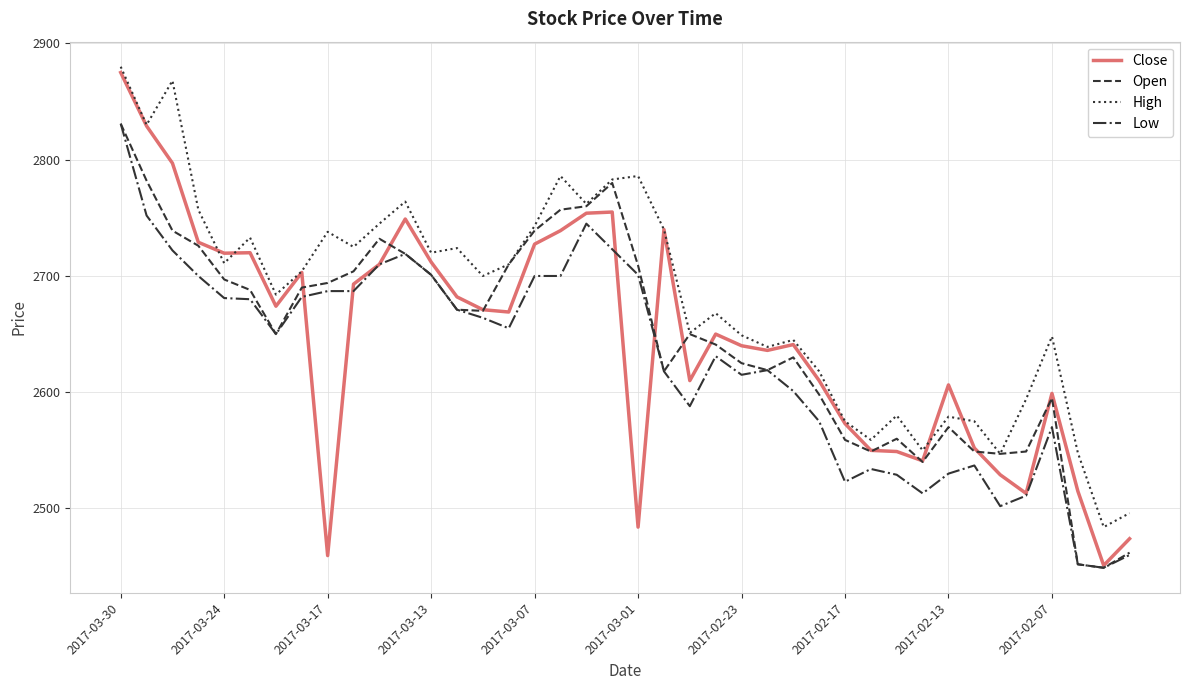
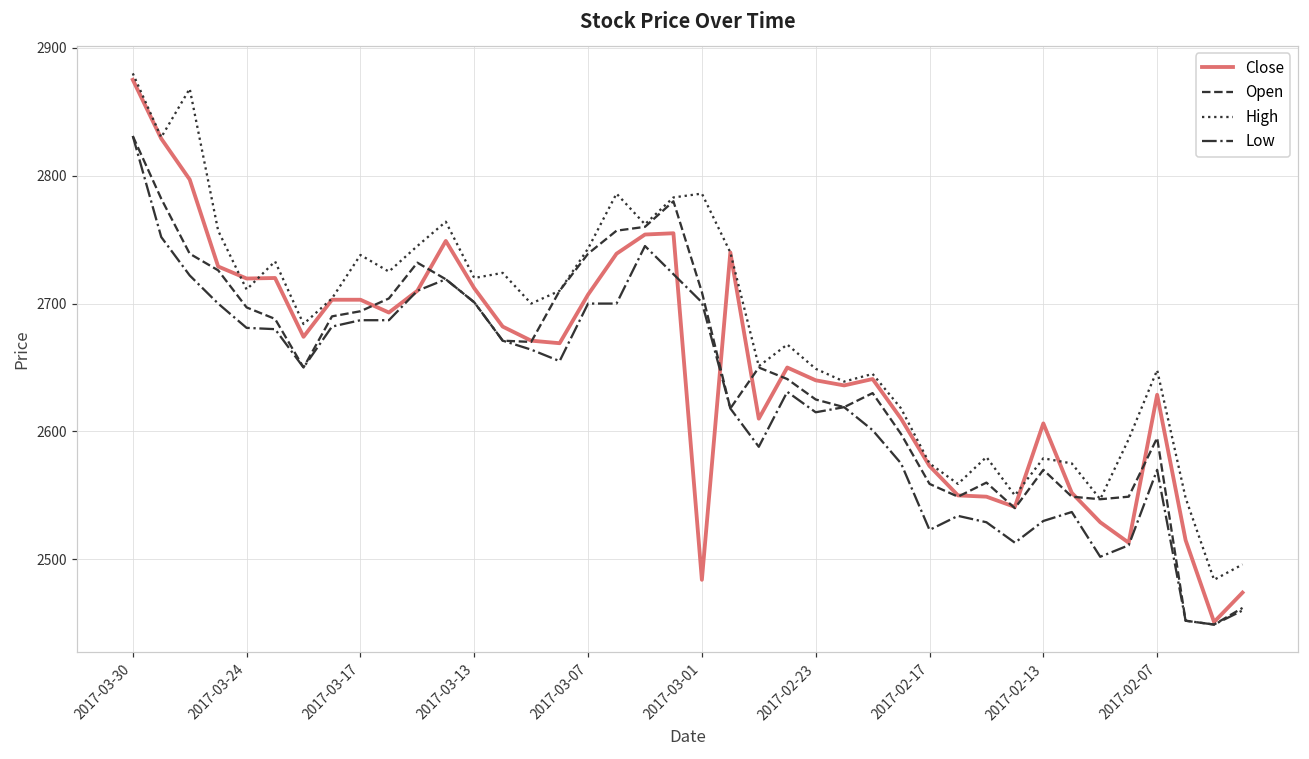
  {
    "Close": {
      "2017-03-30": 2875,
      "2017-03-24": 2720,
-     "2017-03-17": 2460,
+     "2017-03-17": 2703,
      "2017-03-13": 2712,
-     "2017-03-07": 2727,
+     "2017-03-07": 2707,
      "2017-03-01": 2484,
      "2017-02-23": 2640,
      "2017-02-13": 2606,
-     "2017-02-07": 2599
+     "2017-02-07": 2629
    }
  }
